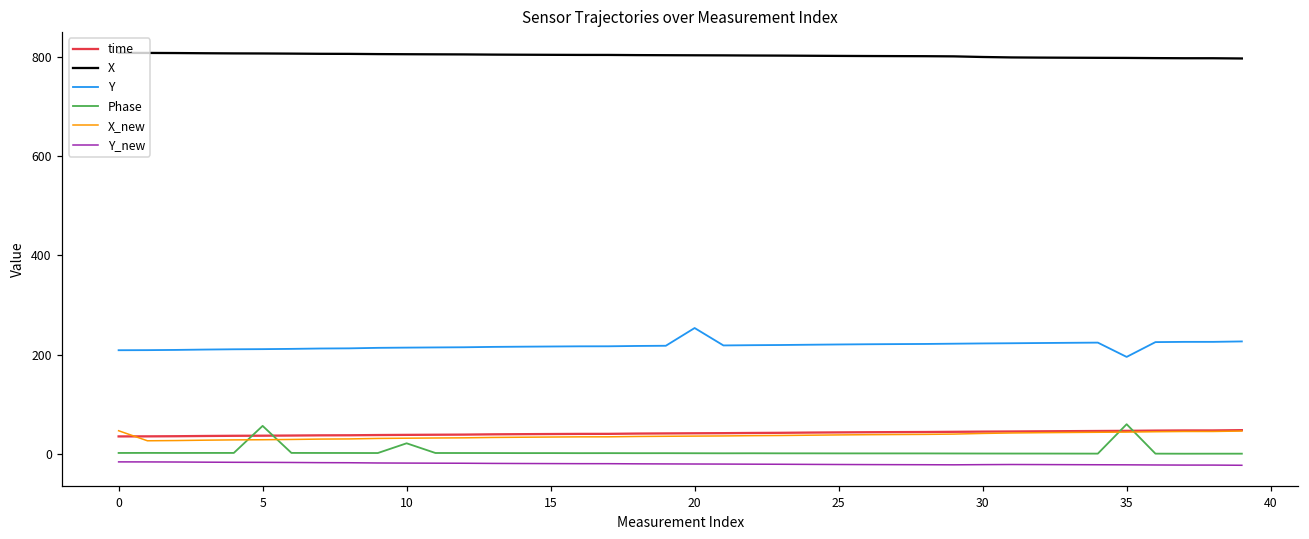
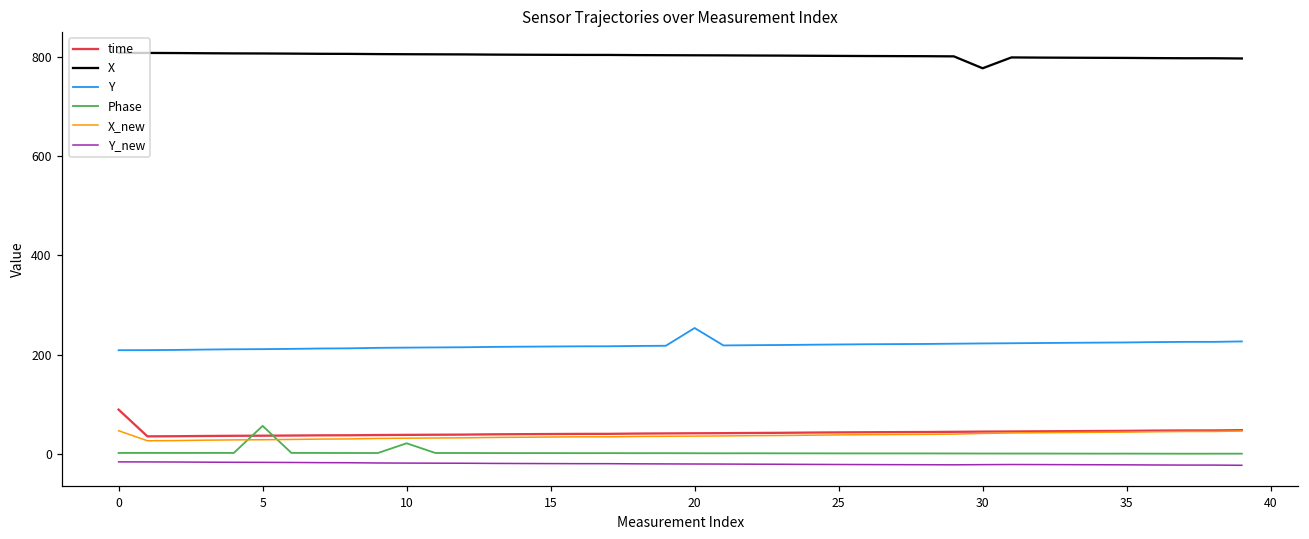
  {
    "time": {
-     "0": 40,
+     "0": 90,
      "5": 40,
      "10": 40,
      "15": 40,
      "20": 40
    },
    "X": {
      "5": 810,
      "10": 810,
      "15": 800,
      "20": 800,
      "25": 800,
-     "30": 800,
+     "30": 780,
      "35": 800
    },
    "Y": {
      "0": 210,
      "5": 210,
      "10": 210,
      "15": 220,
      "20": 250,
      "25": 220,
      "30": 220,
-     "35": 200
+     "35": 220
    },
    "Phase": {
      "0": 0,
      "5": 60,
      "10": 20,
      "15": 0,
      "20": 0,
      "25": 0,
      "30": 0,
-     "35": 60
+     "35": 0
    },
    "X_new": {
      "0": 50,
      "5": 30,
      "10": 30,
      "15": 30,
      "20": 40
    },
    "Y_new": {
      "0": -20,
      "5": -20,
      "10": -20,
      "15": -20,
      "20": -20,
      "25": -20,
      "30": -20,
      "35": -20
    }
  }
